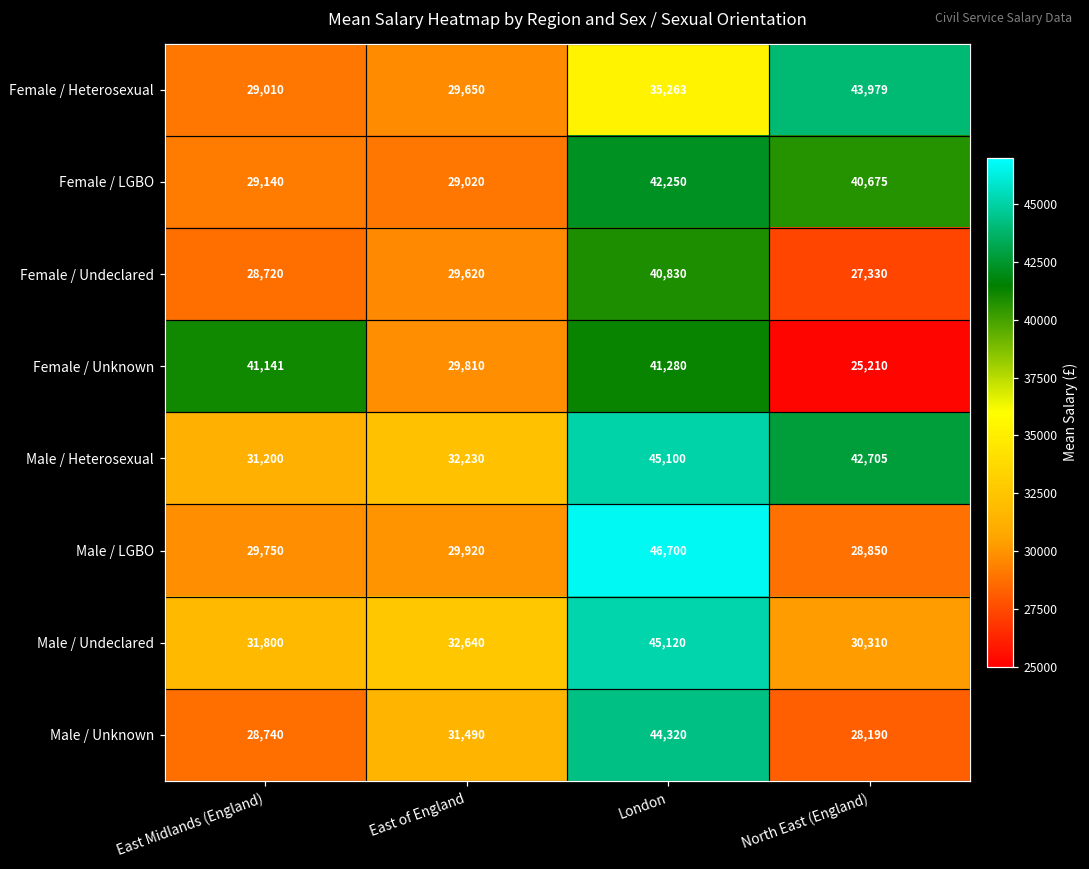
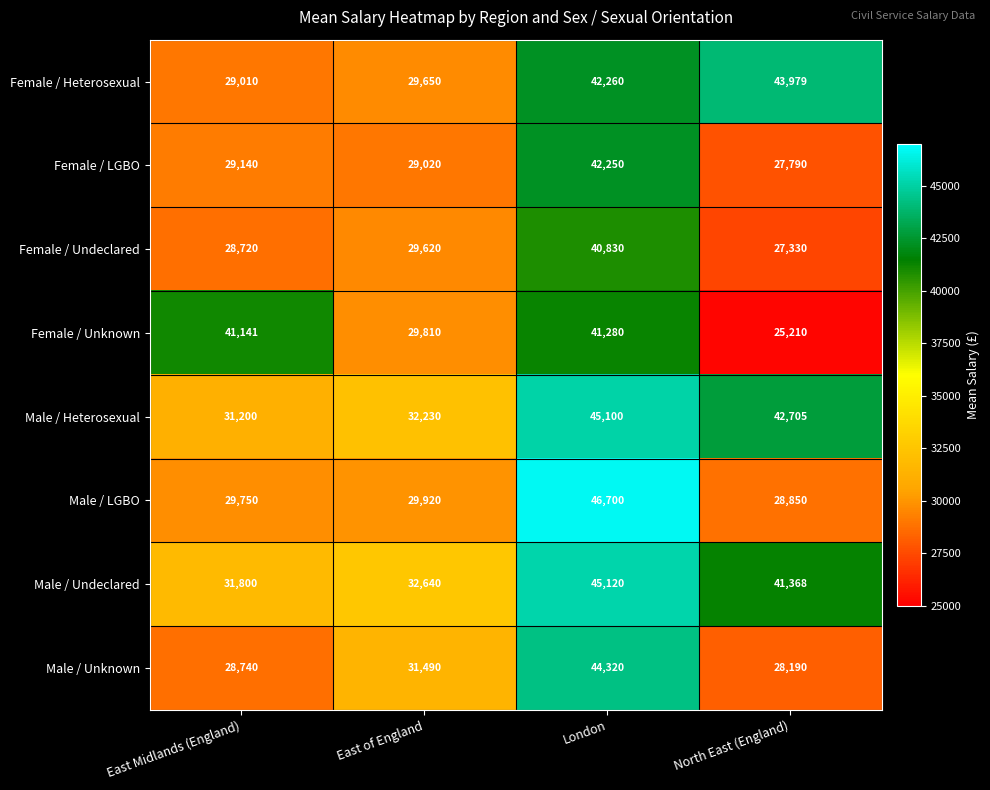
  {
    "Female / Heterosexual": {
      "East Midlands (England)": "29,010",
      "East of England": "29,650",
-     "London": "35,263",
+     "London": "42,260",
      "North East (England)": "43,979"
    },
    "Female / LGBO": {
      "East Midlands (England)": "29,140",
      "East of England": "29,020",
      "London": "42,250",
-     "North East (England)": "40,675"
+     "North East (England)": "27,790"
    },
    "Female / Undeclared": {
      "East Midlands (England)": "28,720",
      "East of England": "29,620",
      "London": "40,830",
      "North East (England)": "27,330"
    },
    "Female / Unknown": {
      "East Midlands (England)": "41,141",
      "East of England": "29,810",
      "London": "41,280",
      "North East (England)": "25,210"
    },
    "Male / Heterosexual": {
      "East Midlands (England)": "31,200",
      "East of England": "32,230",
      "London": "45,100",
      "North East (England)": "42,705"
    },
    "Male / LGBO": {
      "East Midlands (England)": "29,750",
      "East of England": "29,920",
      "London": "46,700",
      "North East (England)": "28,850"
    },
    "Male / Undeclared": {
      "East Midlands (England)": "31,800",
      "East of England": "32,640",
      "London": "45,120",
-     "North East (England)": "30,310"
+     "North East (England)": "41,368"
    },
    "Male / Unknown": {
      "East Midlands (England)": "28,740",
      "East of England": "31,490",
      "London": "44,320",
      "North East (England)": "28,190"
    }
  }
